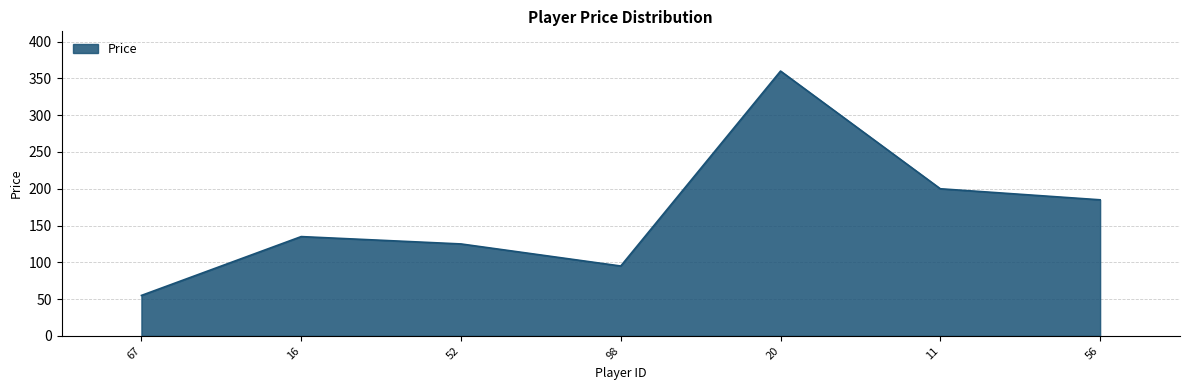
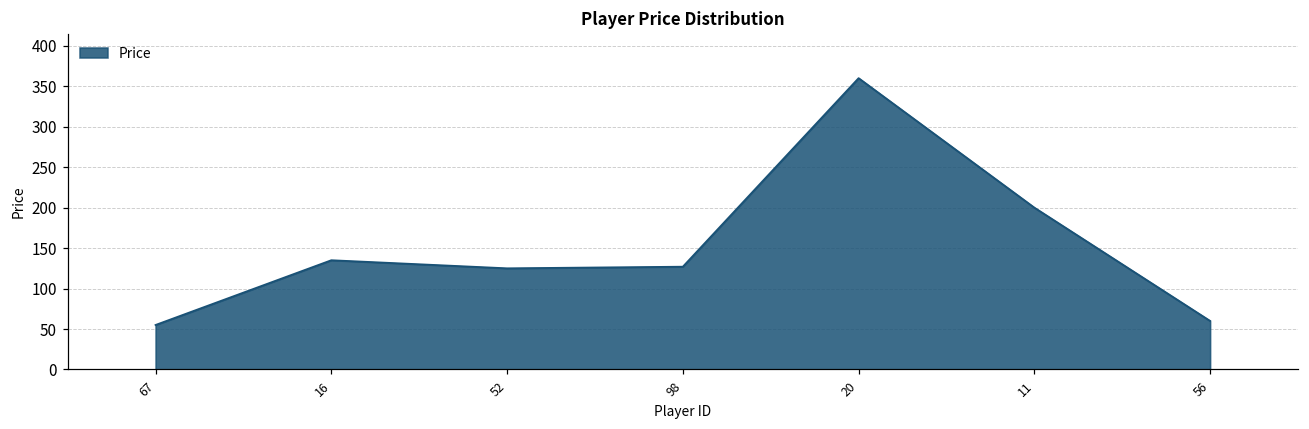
  {
    "67": 60,
    "16": 140,
    "52": 130,
-   "98": 100,
+   "98": 130,
    "20": 360,
    "11": 200,
-   "56": 190
+   "56": 60
  }
